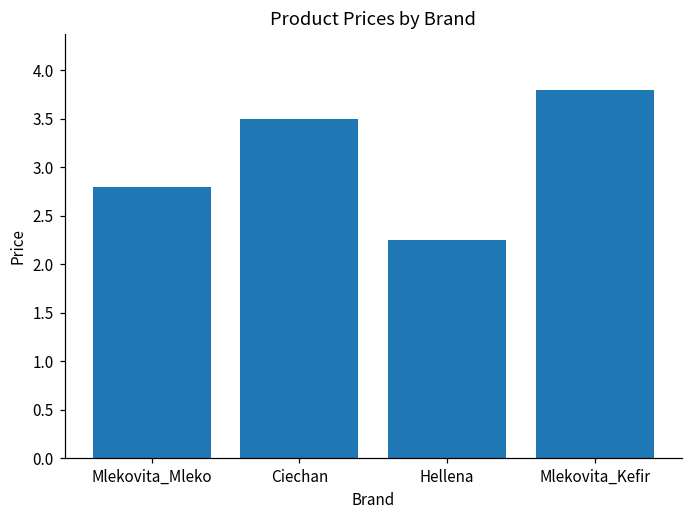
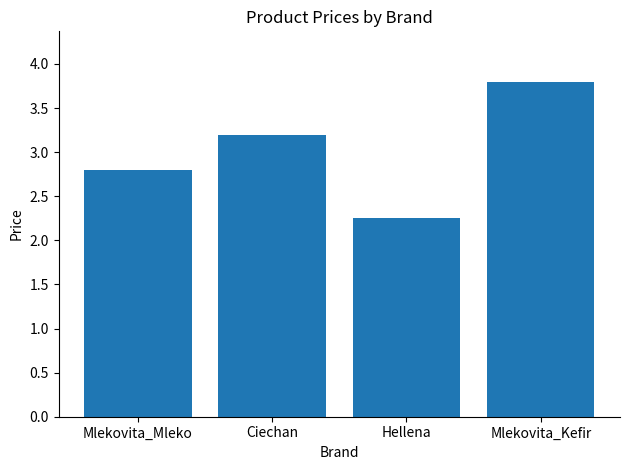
  {
    "Mlekovita_Mleko": 2.8,
-   "Ciechan": 3.5,
+   "Ciechan": 3.2,
    "Hellena": 2.3,
    "Mlekovita_Kefir": 3.8
  }
